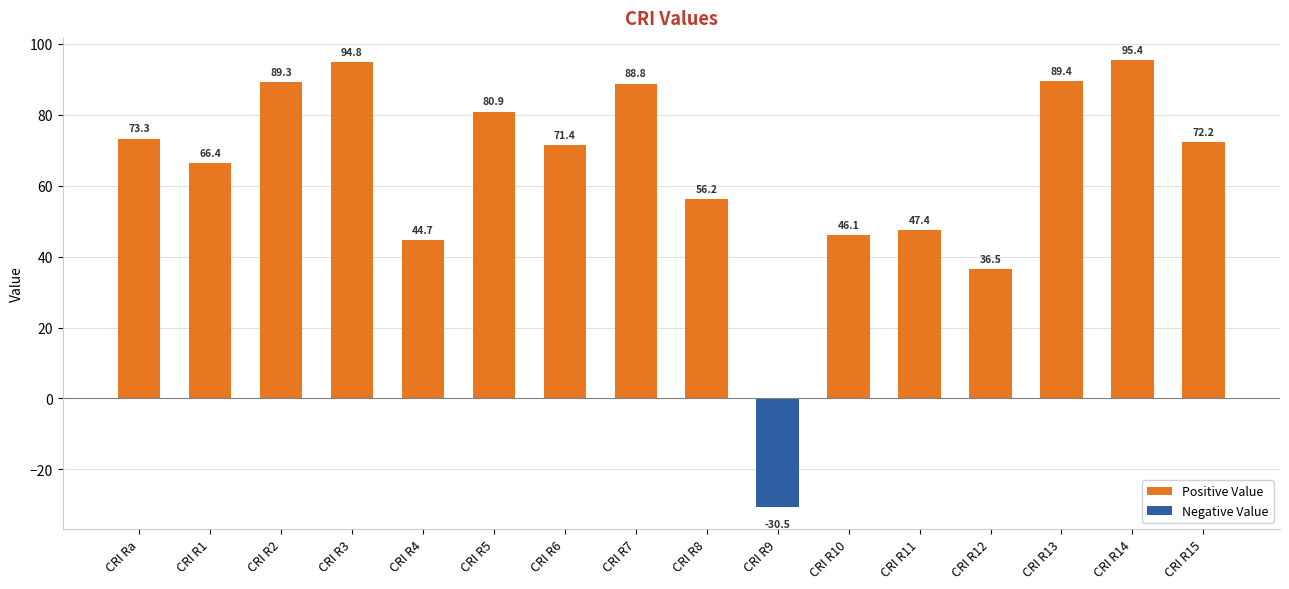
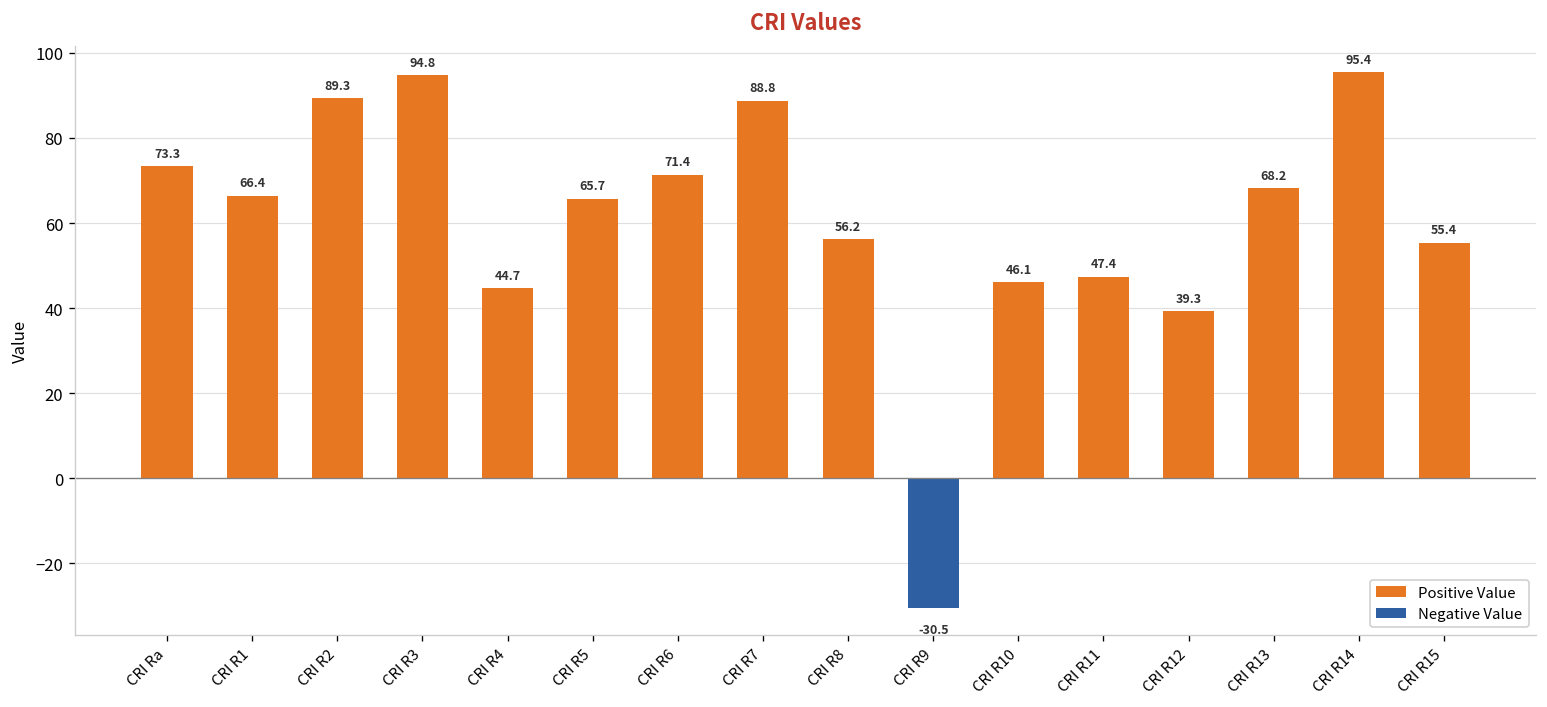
  {
    "CRI Ra": 73.3,
    "CRI R1": 66.4,
    "CRI R2": 89.3,
    "CRI R3": 94.8,
    "CRI R4": 44.7,
-   "CRI R5": 80.9,
+   "CRI R5": 65.7,
    "CRI R6": 71.4,
    "CRI R7": 88.8,
    "CRI R8": 56.2,
    "CRI R9": -30.5,
    "CRI R10": 46.1,
    "CRI R11": 47.4,
-   "CRI R12": 36.5,
-   "CRI R13": 89.4,
+   "CRI R12": 39.3,
+   "CRI R13": 68.2,
    "CRI R14": 95.4,
-   "CRI R15": 72.2
+   "CRI R15": 55.4
  }
